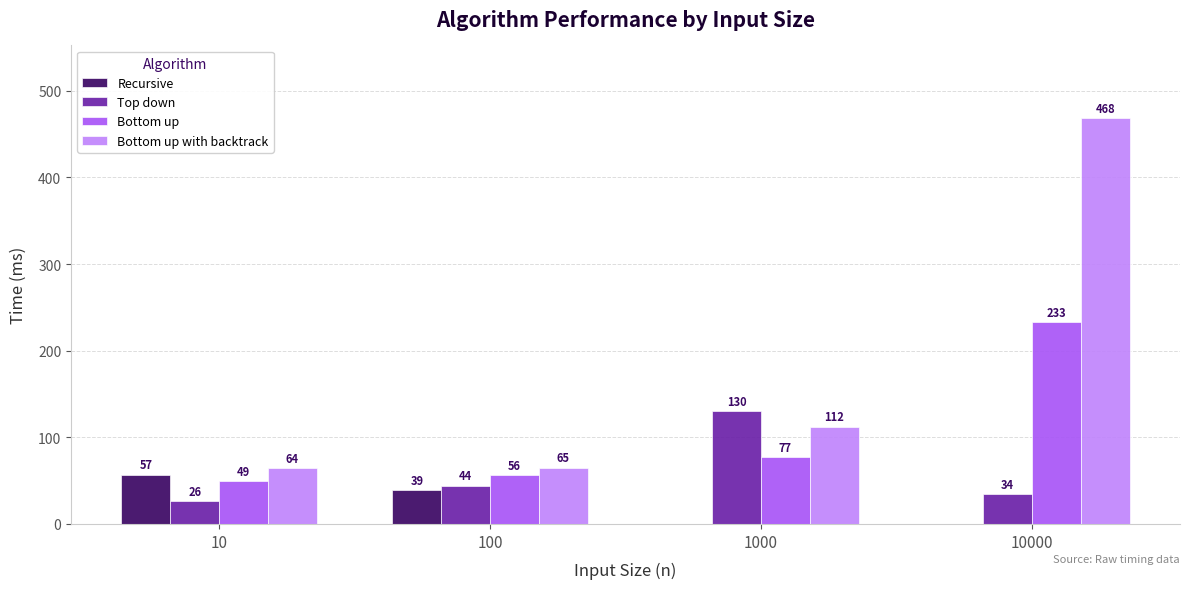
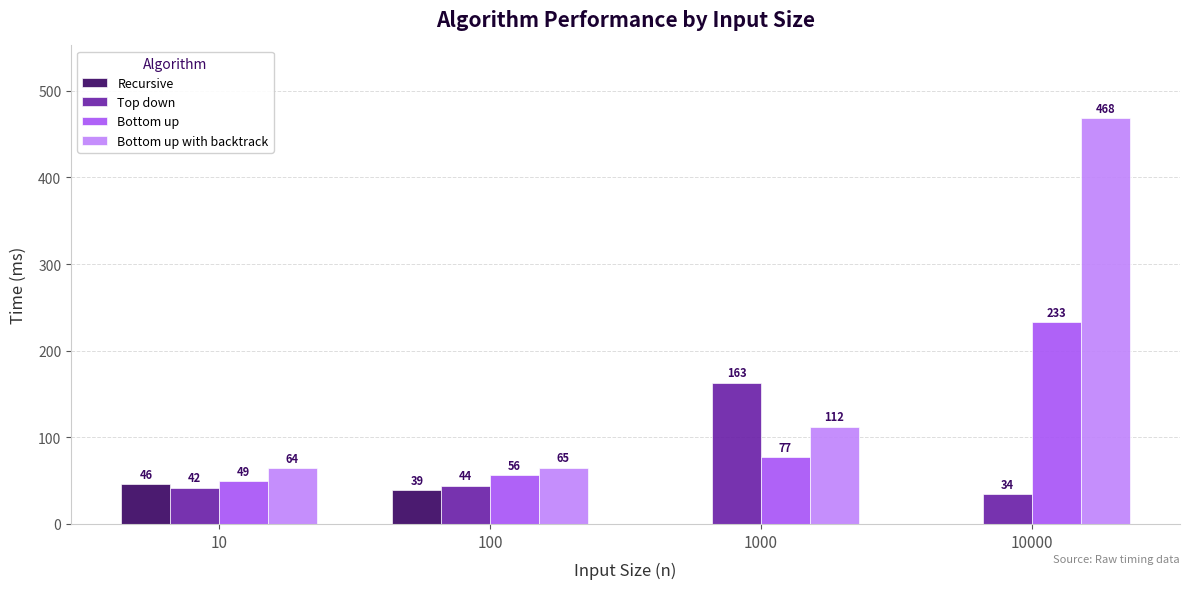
  {
    "Recursive": {
-     "10": 57,
+     "10": 46,
      "100": 39
    },
    "Top down": {
-     "10": 26,
+     "10": 42,
      "100": 44,
-     "1000": 130,
+     "1000": 163,
      "10000": 34
    }
  }
